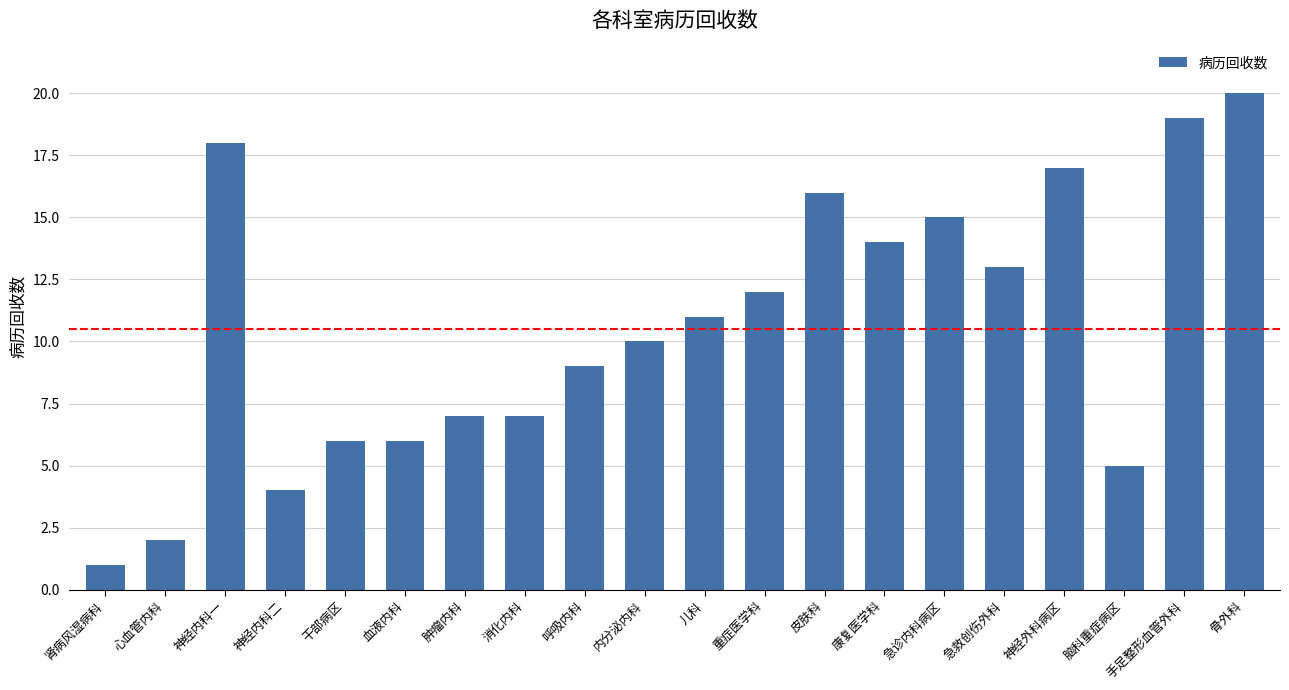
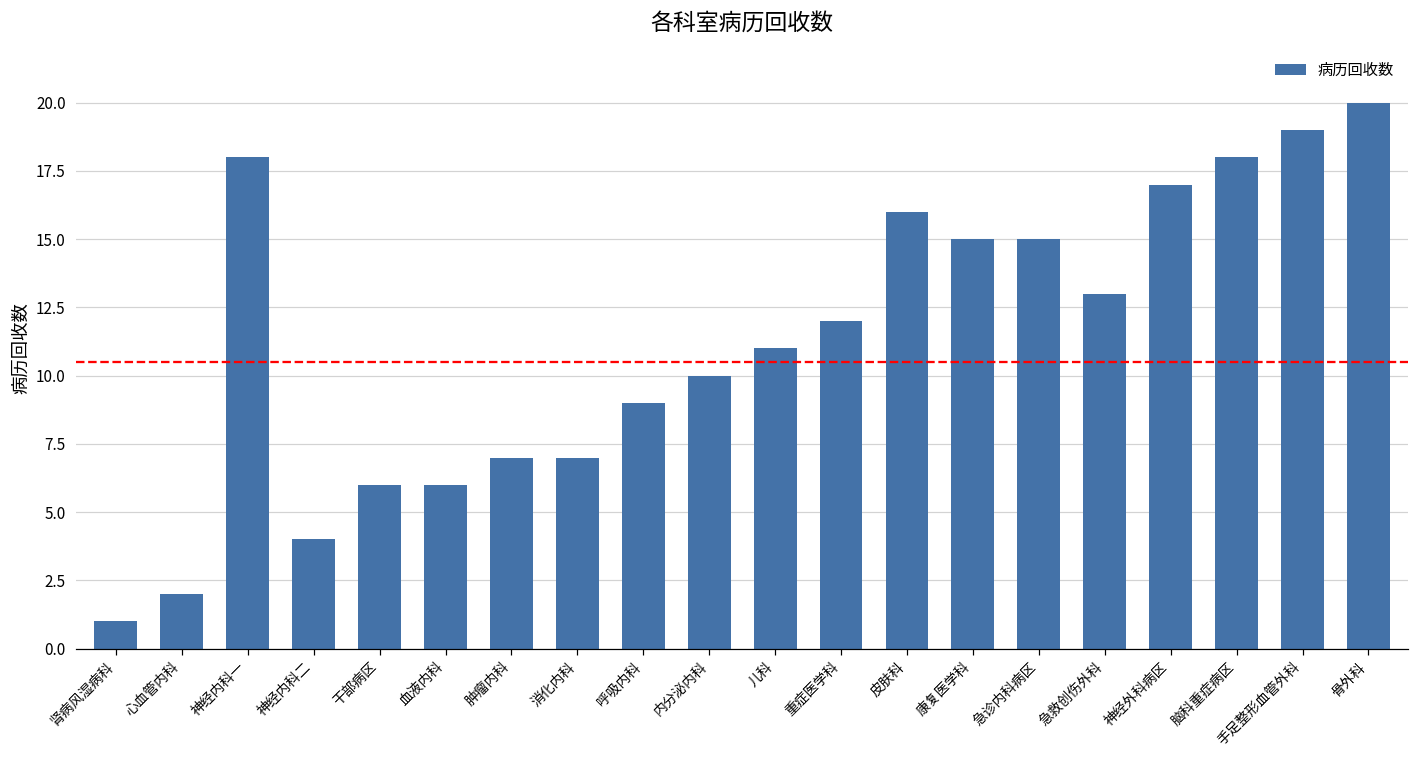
  {
    "肾病风湿病科": 1,
    "心血管内科": 2,
    "神经内科一": 18,
    "神经内科二": 4,
    "干部病区": 6,
    "血液内科": 6,
    "肿瘤内科": 7,
    "消化内科": 7,
    "呼吸内科": 9,
    "内分泌内科": 10,
    "儿科": 11,
    "重症医学科": 12,
    "皮肤科": 16,
-   "康复医学科": 14,
+   "康复医学科": 15,
    "急诊内科病区": 15,
    "急救创伤外科": 13,
    "神经外科病区": 17,
-   "脑科重症病区": 5,
+   "脑科重症病区": 18,
    "手足整形血管外科": 19,
    "骨外科": 20
  }
